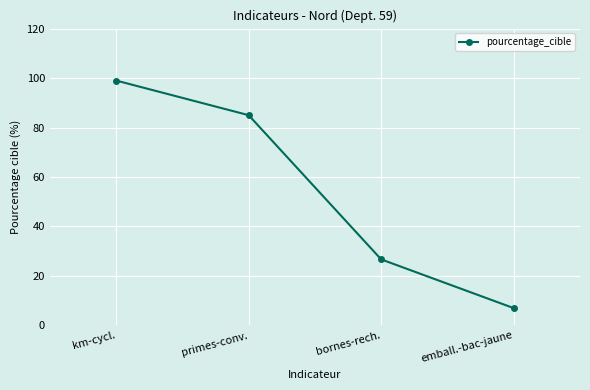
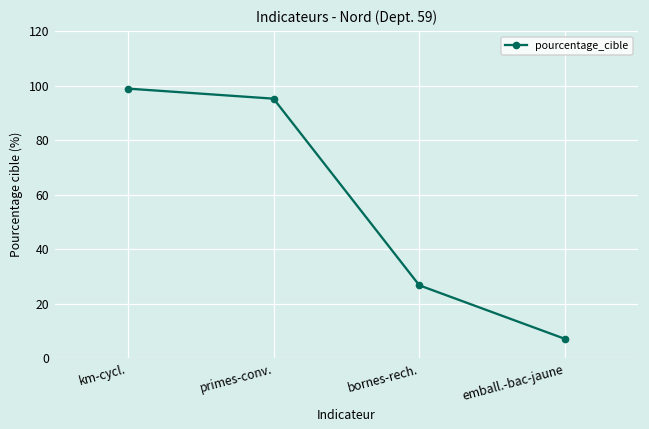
  {
    "km-cycl.": 99,
-   "primes-conv.": 85,
+   "primes-conv.": 95,
    "bornes-rech.": 27,
    "emball.-bac-jaune": 7
  }
